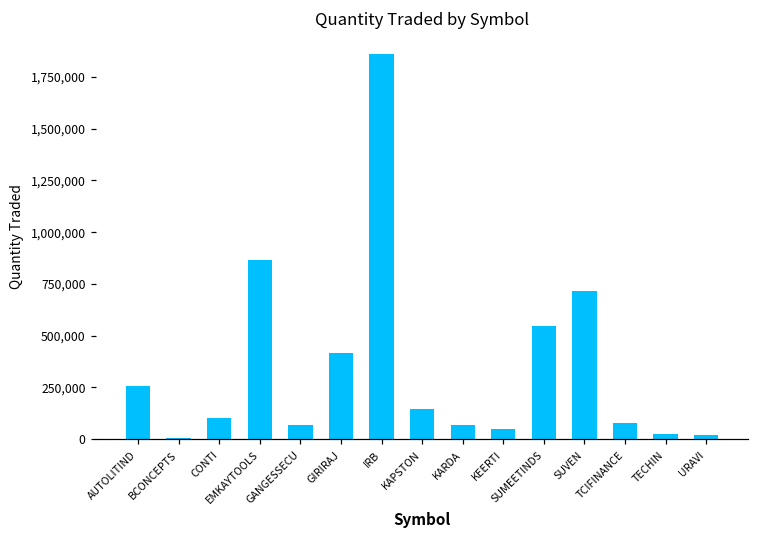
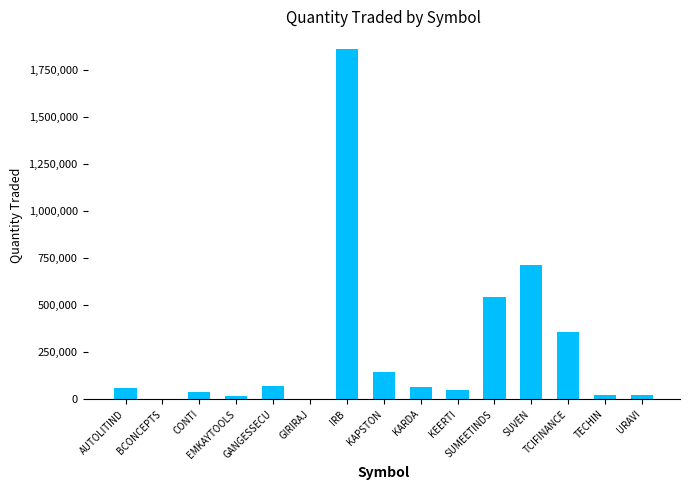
  {
-   "AUTOLITIND": "260,000",
-   "CONTI": "100,000",
-   "EMKAYTOOLS": "870,000",
+   "AUTOLITIND": "60,000",
+   "CONTI": "40,000",
+   "EMKAYTOOLS": "20,000",
    "GANGESSECU": "70,000",
-   "GIRIRAJ": "420,000",
+   "GIRIRAJ": "0",
    "IRB": "1,860,000",
    "KAPSTON": "140,000",
    "KARDA": "70,000",
    "KEERTI": "50,000",
    "SUMEETINDS": "540,000",
    "SUVEN": "710,000",
-   "TCIFINANCE": "80,000",
+   "TCIFINANCE": "360,000",
    "TECHIN": "20,000",
    "URAVI": "20,000"
  }
